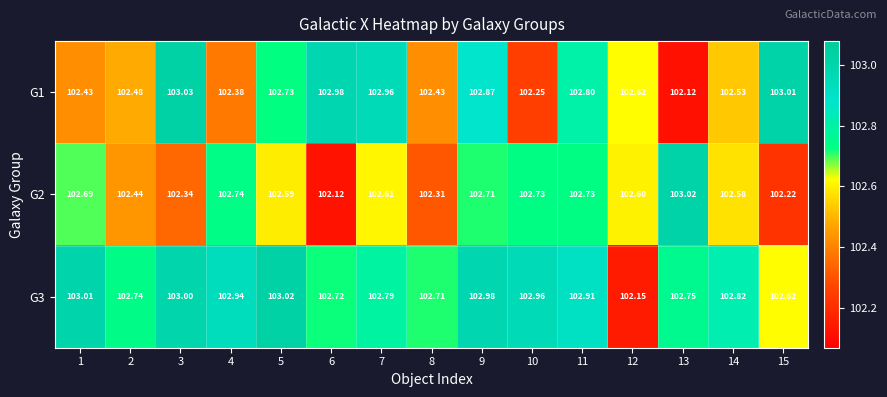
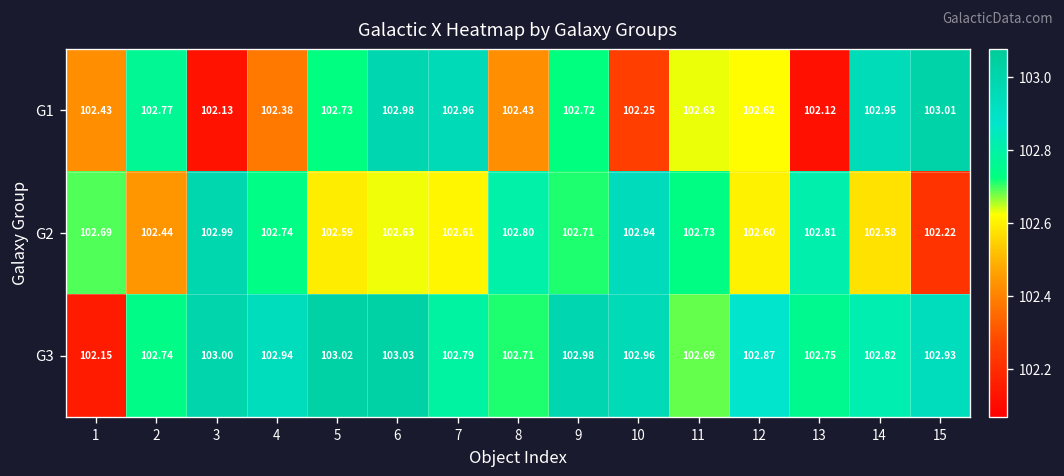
  {
    "G1": {
      "1": 102.43,
-     "2": 102.48,
-     "3": 103.03,
+     "2": 102.77,
+     "3": 102.13,
      "4": 102.38,
      "5": 102.73,
      "6": 102.98,
      "7": 102.96,
      "8": 102.43,
-     "9": 102.87,
+     "9": 102.72,
      "10": 102.25,
-     "11": 102.80,
+     "11": 102.63,
      "12": 102.62,
      "13": 102.12,
-     "14": 102.53,
+     "14": 102.95,
      "15": 103.01
    },
    "G2": {
      "1": 102.69,
      "2": 102.44,
-     "3": 102.34,
+     "3": 102.99,
      "4": 102.74,
      "5": 102.59,
-     "6": 102.12,
+     "6": 102.63,
      "7": 102.61,
-     "8": 102.31,
+     "8": 102.80,
      "9": 102.71,
-     "10": 102.73,
+     "10": 102.94,
      "11": 102.73,
      "12": 102.60,
-     "13": 103.02,
+     "13": 102.81,
      "14": 102.58,
      "15": 102.22
    },
    "G3": {
-     "1": 103.01,
+     "1": 102.15,
      "2": 102.74,
      "3": 103.00,
      "4": 102.94,
      "5": 103.02,
-     "6": 102.72,
+     "6": 103.03,
      "7": 102.79,
      "8": 102.71,
      "9": 102.98,
      "10": 102.96,
-     "11": 102.91,
-     "12": 102.15,
+     "11": 102.69,
+     "12": 102.87,
      "13": 102.75,
      "14": 102.82,
-     "15": 102.62
+     "15": 102.93
    }
  }
